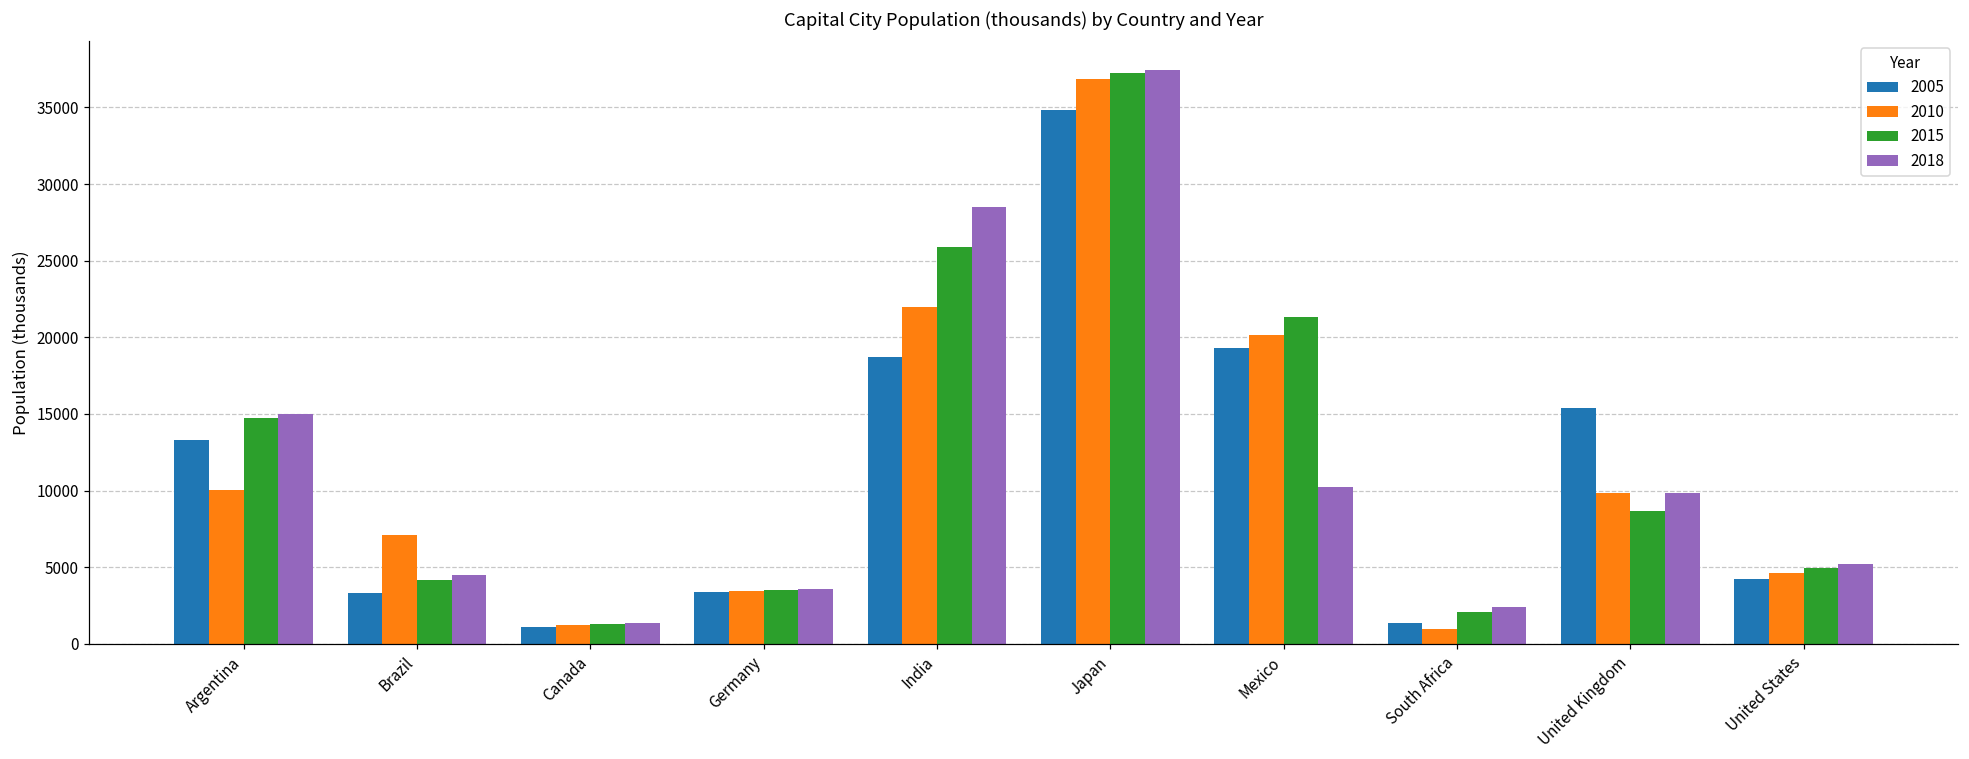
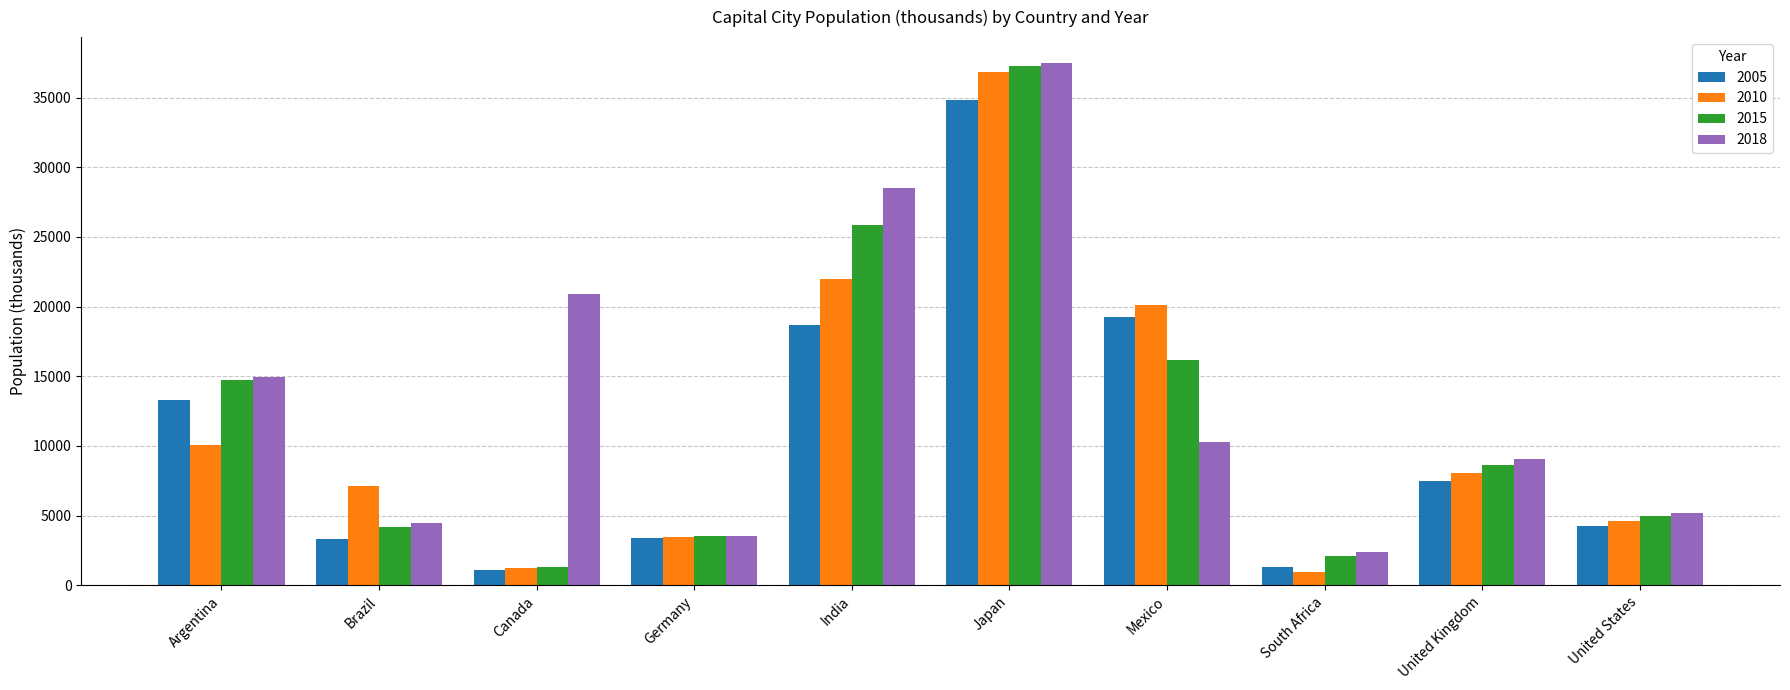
  {
    "2005": {
      "Argentina": 13300,
      "Brazil": 3300,
      "Canada": 1100,
      "Germany": 3400,
      "India": 18700,
      "Japan": 34800,
      "Mexico": 19300,
      "South Africa": 1300,
-     "United Kingdom": 15400,
+     "United Kingdom": 7500,
      "United States": 4300
    },
    "2010": {
      "Argentina": 10100,
      "Brazil": 7100,
      "Canada": 1200,
      "Germany": 3500,
      "India": 22000,
      "Japan": 36900,
      "Mexico": 20100,
      "South Africa": 1000,
-     "United Kingdom": 9900,
+     "United Kingdom": 8000,
      "United States": 4600
    },
    "2015": {
      "Argentina": 14700,
      "Brazil": 4200,
      "Canada": 1300,
      "Germany": 3500,
      "India": 25900,
      "Japan": 37300,
-     "Mexico": 21300,
+     "Mexico": 16200,
      "South Africa": 2100,
      "United Kingdom": 8700,
      "United States": 5000
    },
    "2018": {
      "Argentina": 15000,
      "Brazil": 4500,
-     "Canada": 1400,
+     "Canada": 20900,
      "Germany": 3600,
      "India": 28500,
      "Japan": 37500,
      "Mexico": 10300,
      "South Africa": 2400,
-     "United Kingdom": 9800,
+     "United Kingdom": 9000,
      "United States": 5200
    }
  }
